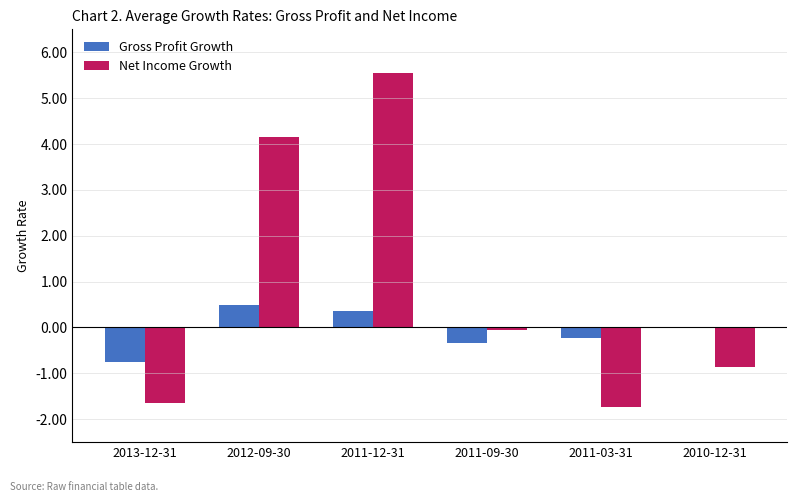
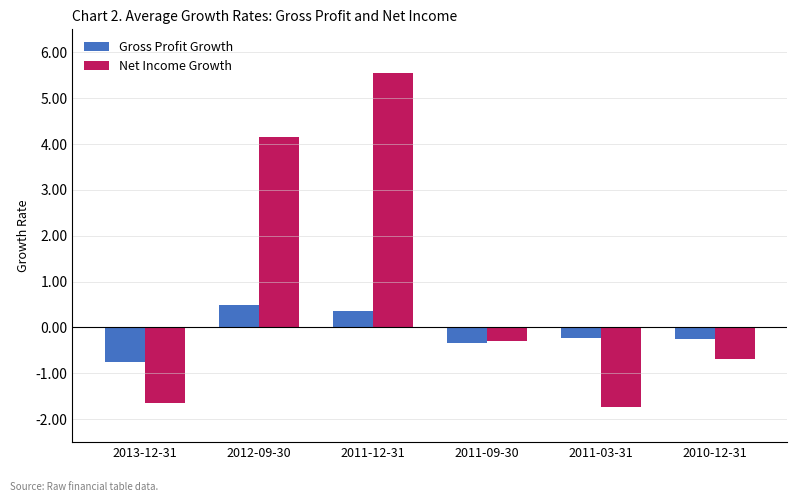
  {
    "Gross Profit Growth": {
      "2013-12-31": -0.8,
      "2012-09-30": 0.5,
      "2011-12-31": 0.4,
      "2011-09-30": -0.3,
      "2011-03-31": -0.2,
-     "2010-12-31": 0.0
+     "2010-12-31": -0.3
    },
    "Net Income Growth": {
      "2013-12-31": -1.7,
      "2012-09-30": 4.2,
      "2011-12-31": 5.5,
-     "2011-09-30": -0.1,
+     "2011-09-30": -0.3,
      "2011-03-31": -1.7,
-     "2010-12-31": -0.9
+     "2010-12-31": -0.7
    }
  }
